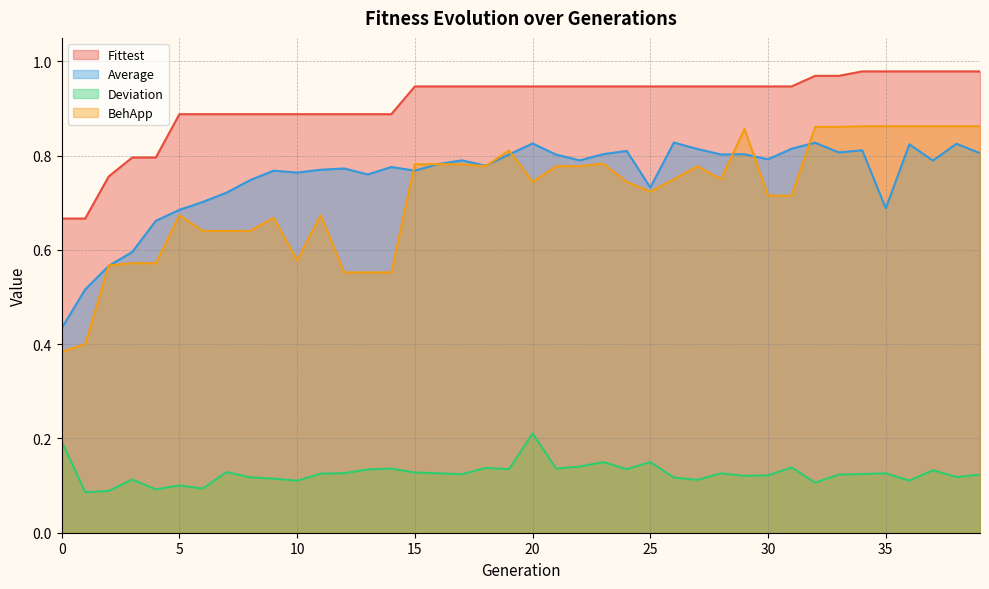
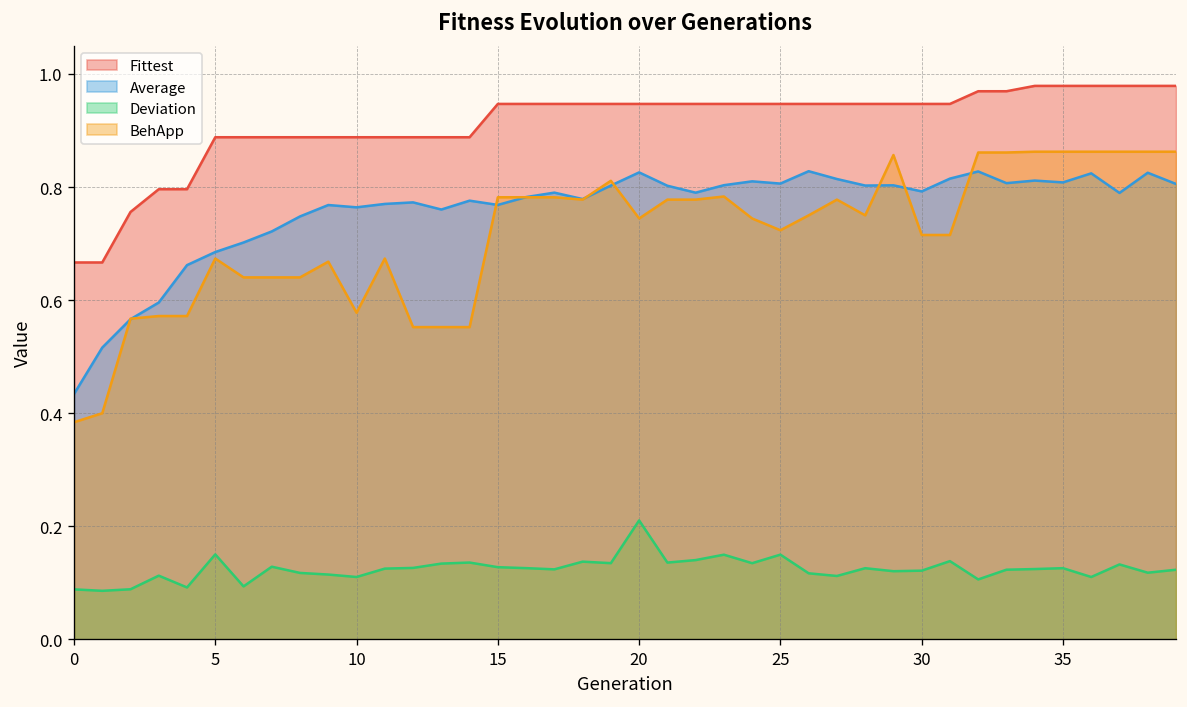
  {
    "Average": {
      "0": 0.43,
      "5": 0.69,
      "10": 0.76,
      "15": 0.77,
      "20": 0.83,
-     "25": 0.73,
+     "25": 0.81,
      "30": 0.79,
-     "35": 0.69
+     "35": 0.81
    },
    "Deviation": {
-     "0": 0.19,
-     "5": 0.10,
+     "0": 0.09,
+     "5": 0.15,
      "10": 0.11,
      "15": 0.13,
      "20": 0.21,
      "25": 0.15,
      "30": 0.12,
      "35": 0.13
    }
  }
